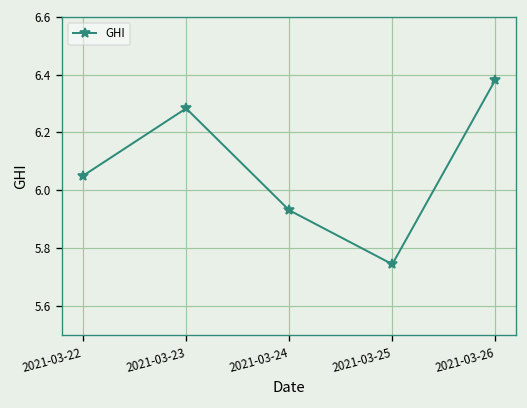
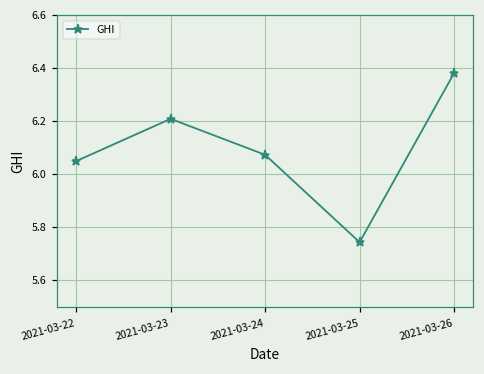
  {
    "2021-03-22": 6.05,
-   "2021-03-23": 6.28,
-   "2021-03-24": 5.93,
+   "2021-03-23": 6.21,
+   "2021-03-24": 6.07,
    "2021-03-25": 5.74,
    "2021-03-26": 6.38
  }
